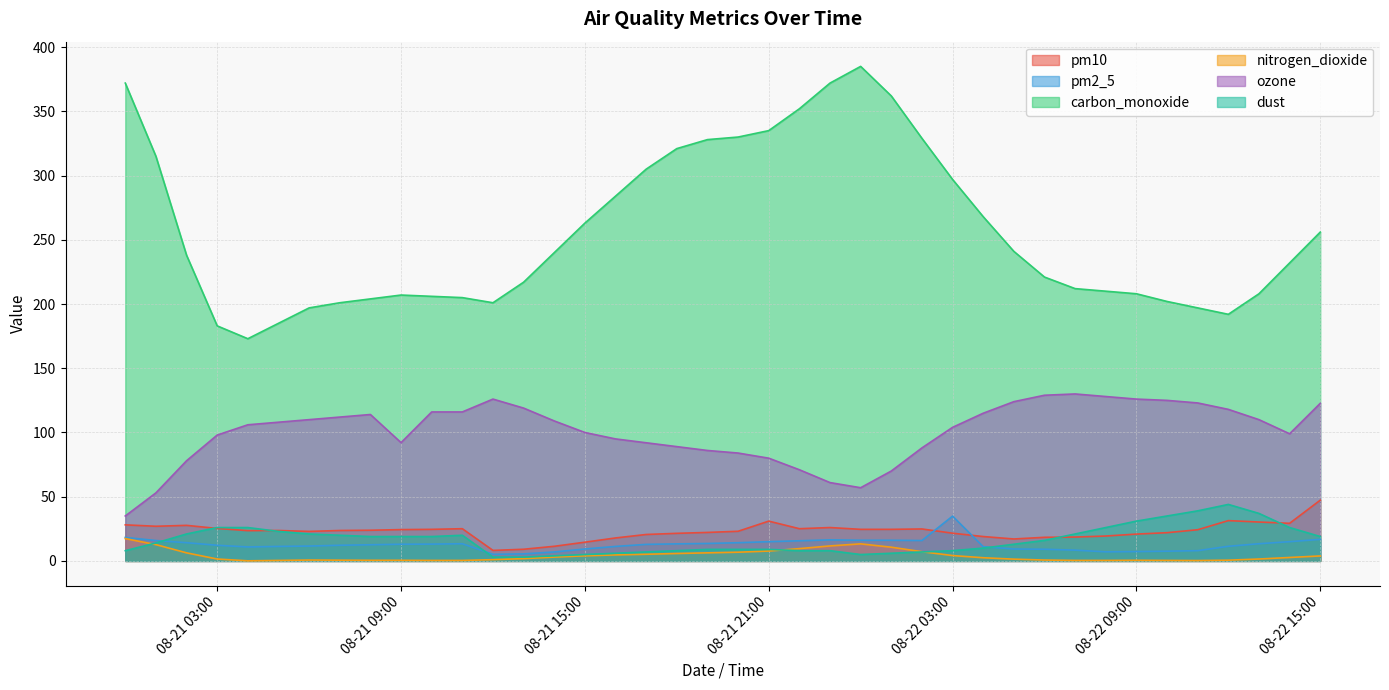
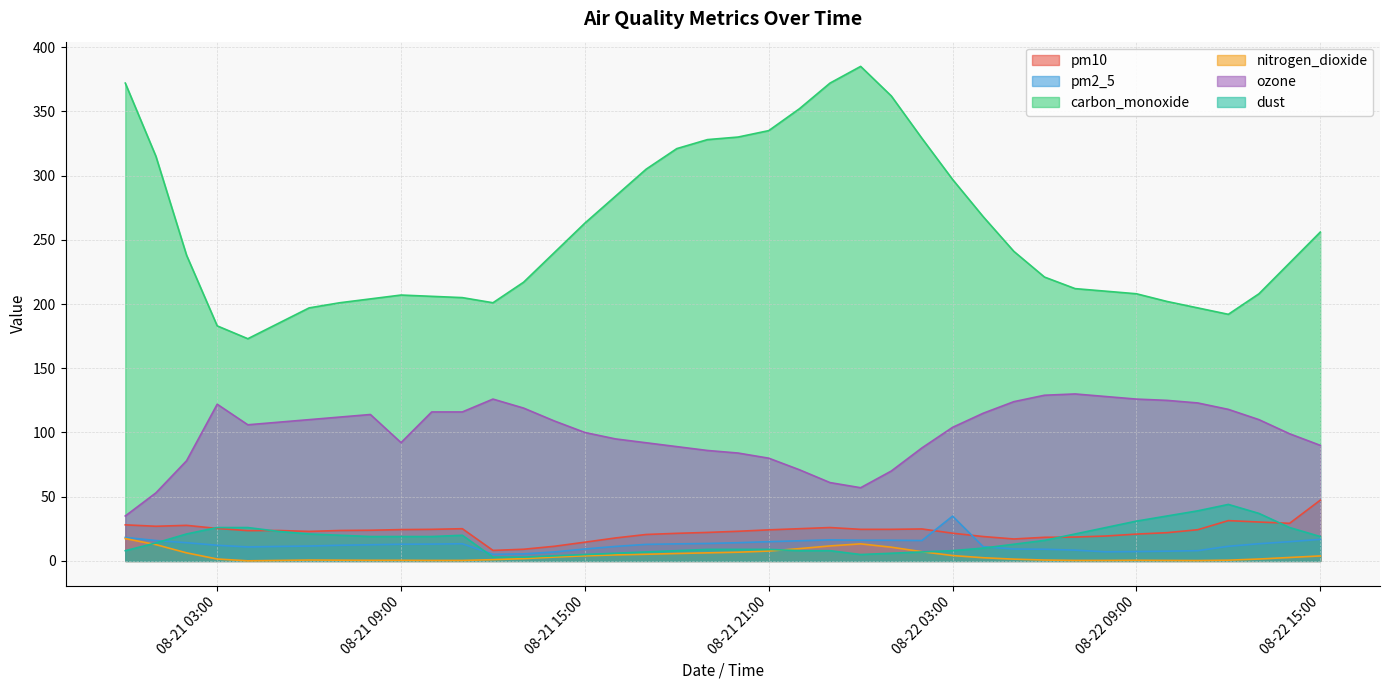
  {
    "pm10": {
      "08-21 09:00": 24,
      "08-21 15:00": 15,
-     "08-21 21:00": 31,
+     "08-21 21:00": 24,
      "08-22 03:00": 22,
      "08-22 09:00": 21,
      "08-22 15:00": 47
    },
    "pm2_5": {
      "08-21 03:00": 12,
      "08-21 09:00": 13,
      "08-21 15:00": 9,
      "08-21 21:00": 15,
      "08-22 03:00": 35,
      "08-22 09:00": 7,
      "08-22 15:00": 17
    },
    "nitrogen_dioxide": {
      "08-21 03:00": 2,
      "08-21 09:00": 1,
      "08-22 03:00": 4,
      "08-22 09:00": 1,
      "08-22 15:00": 4
    },
    "ozone": {
-     "08-21 03:00": 98,
+     "08-21 03:00": 122,
      "08-21 09:00": 92,
      "08-21 15:00": 100,
      "08-21 21:00": 80,
      "08-22 03:00": 104,
      "08-22 09:00": 126,
-     "08-22 15:00": 123
+     "08-22 15:00": 90
    }
  }
